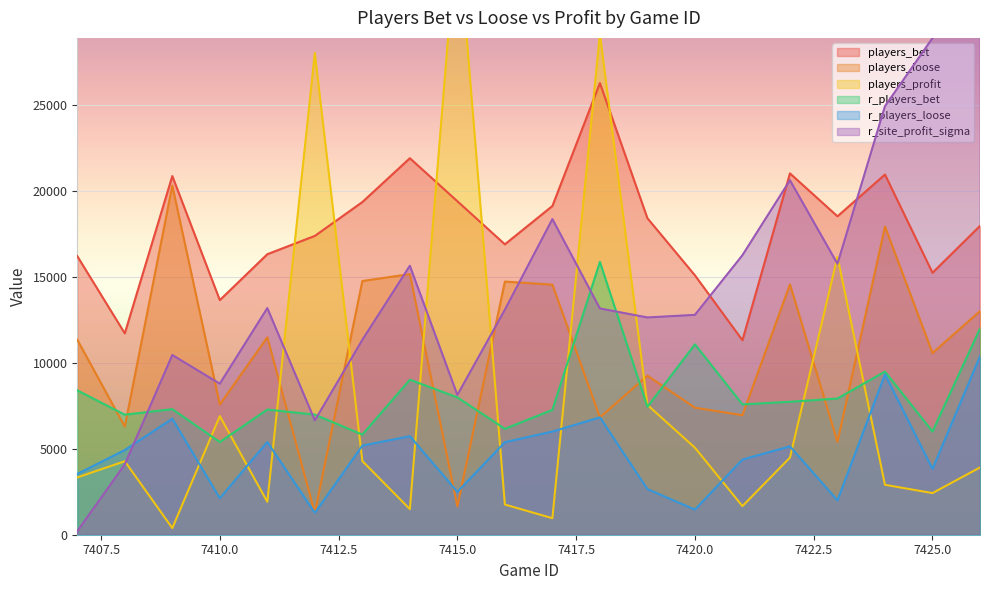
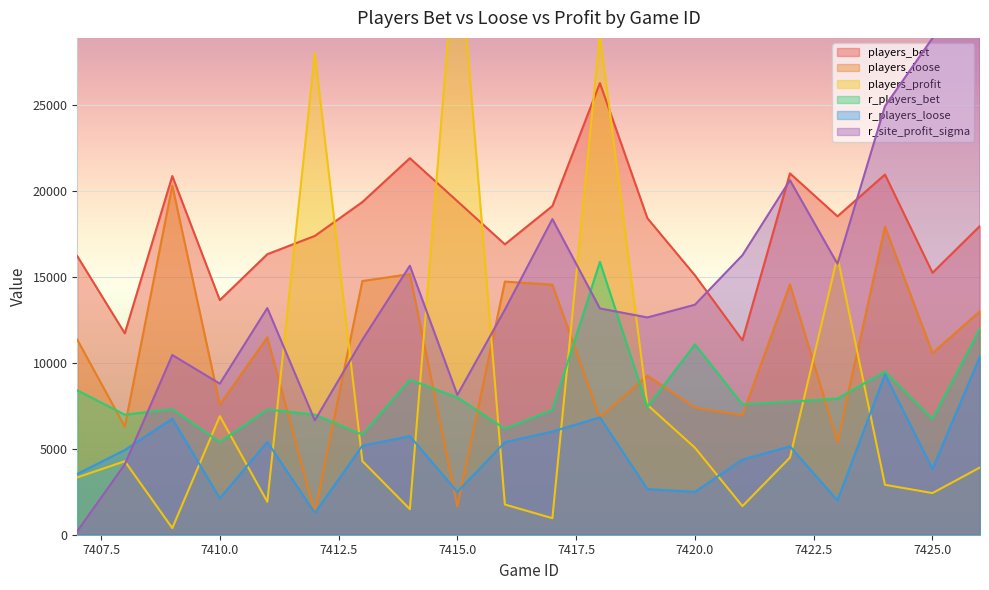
  {
    "r_players_bet": {
      "7410.0": 5400,
      "7420.0": 11100,
-     "7425.0": 6000
+     "7425.0": 6700
    },
    "r_players_loose": {
      "7410.0": 2100,
      "7415.0": 2500,
-     "7420.0": 1500,
+     "7420.0": 2500,
      "7425.0": 3800
    },
    "r_site_profit_sigma": {
      "7410.0": 8800,
-     "7420.0": 12800,
+     "7420.0": 13400,
      "7425.0": 28900
    }
  }
